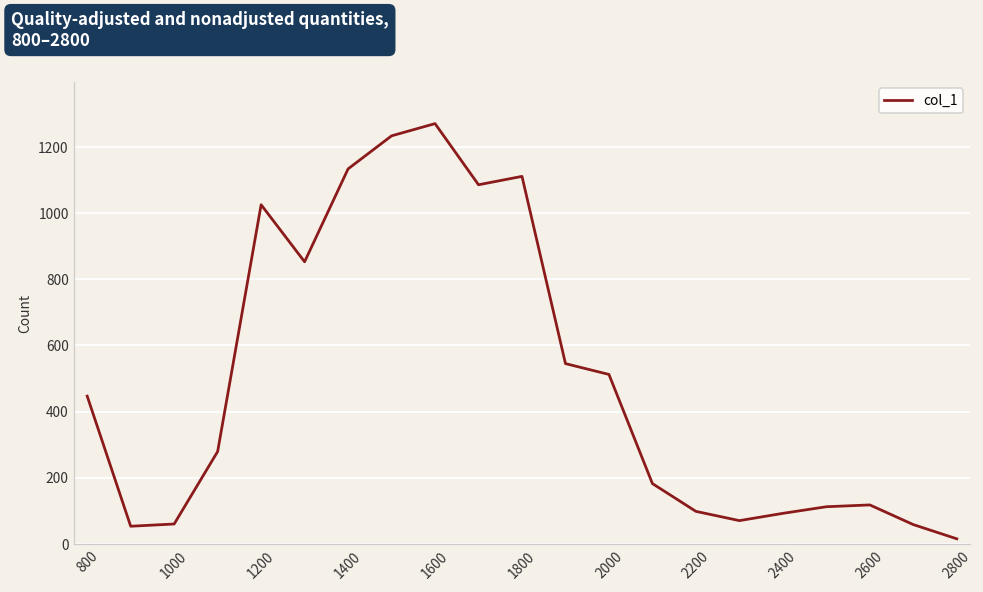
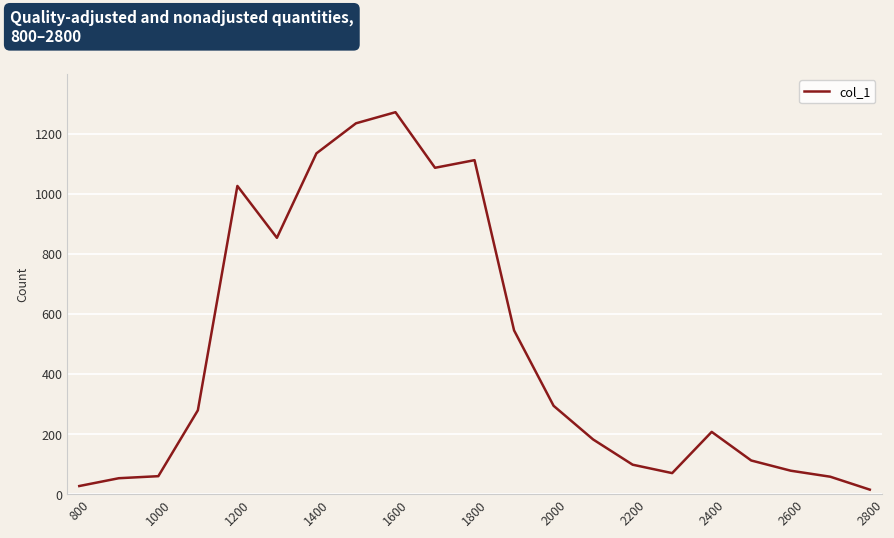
  {
-   "800": 450,
+   "800": 30,
    "1000": 60,
    "1200": 1030,
    "1400": 1130,
    "1600": 1270,
    "1800": 1110,
-   "2000": 510,
+   "2000": 290,
    "2200": 100,
-   "2400": 90,
-   "2600": 120,
+   "2400": 210,
+   "2600": 80,
    "2800": 20
  }
